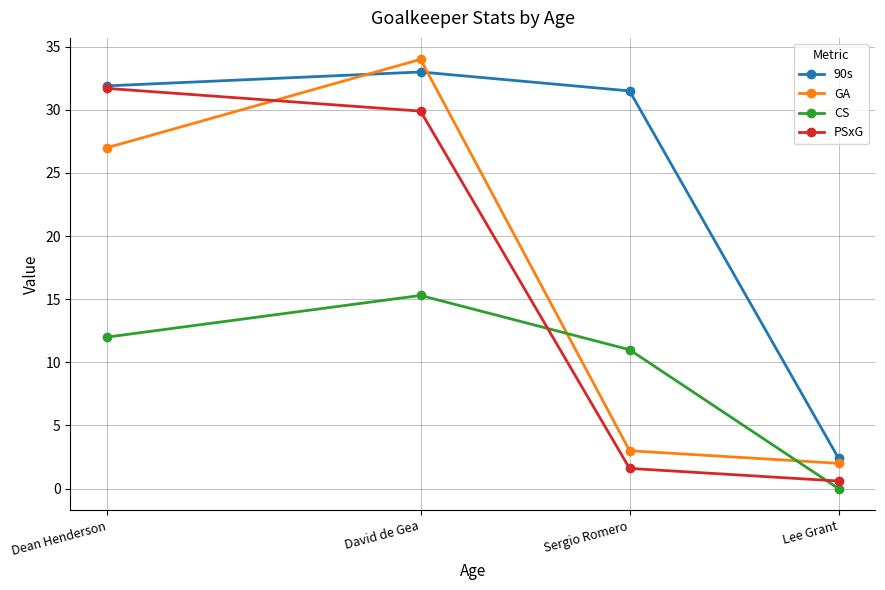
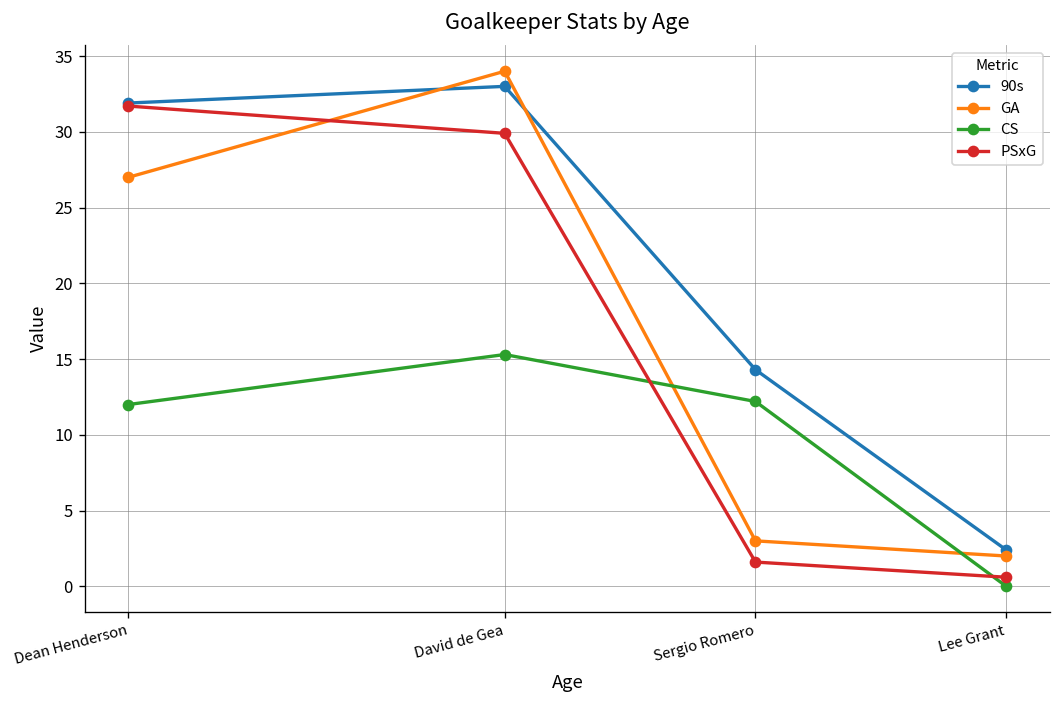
  {
    "90s": {
      "David de Gea": 33.0,
-     "Sergio Romero": 31.5,
+     "Sergio Romero": 14.3,
      "Lee Grant": 2.4
    },
    "GA": {
      "Dean Henderson": 27.0,
      "David de Gea": 34.0,
      "Sergio Romero": 3.0,
      "Lee Grant": 2.0
    },
    "CS": {
      "Dean Henderson": 12.0,
      "David de Gea": 15.3,
-     "Sergio Romero": 11.0,
+     "Sergio Romero": 12.2,
      "Lee Grant": 0.0
    },
    "PSxG": {
      "David de Gea": 29.9,
      "Sergio Romero": 1.6,
      "Lee Grant": 0.6
    }
  }
